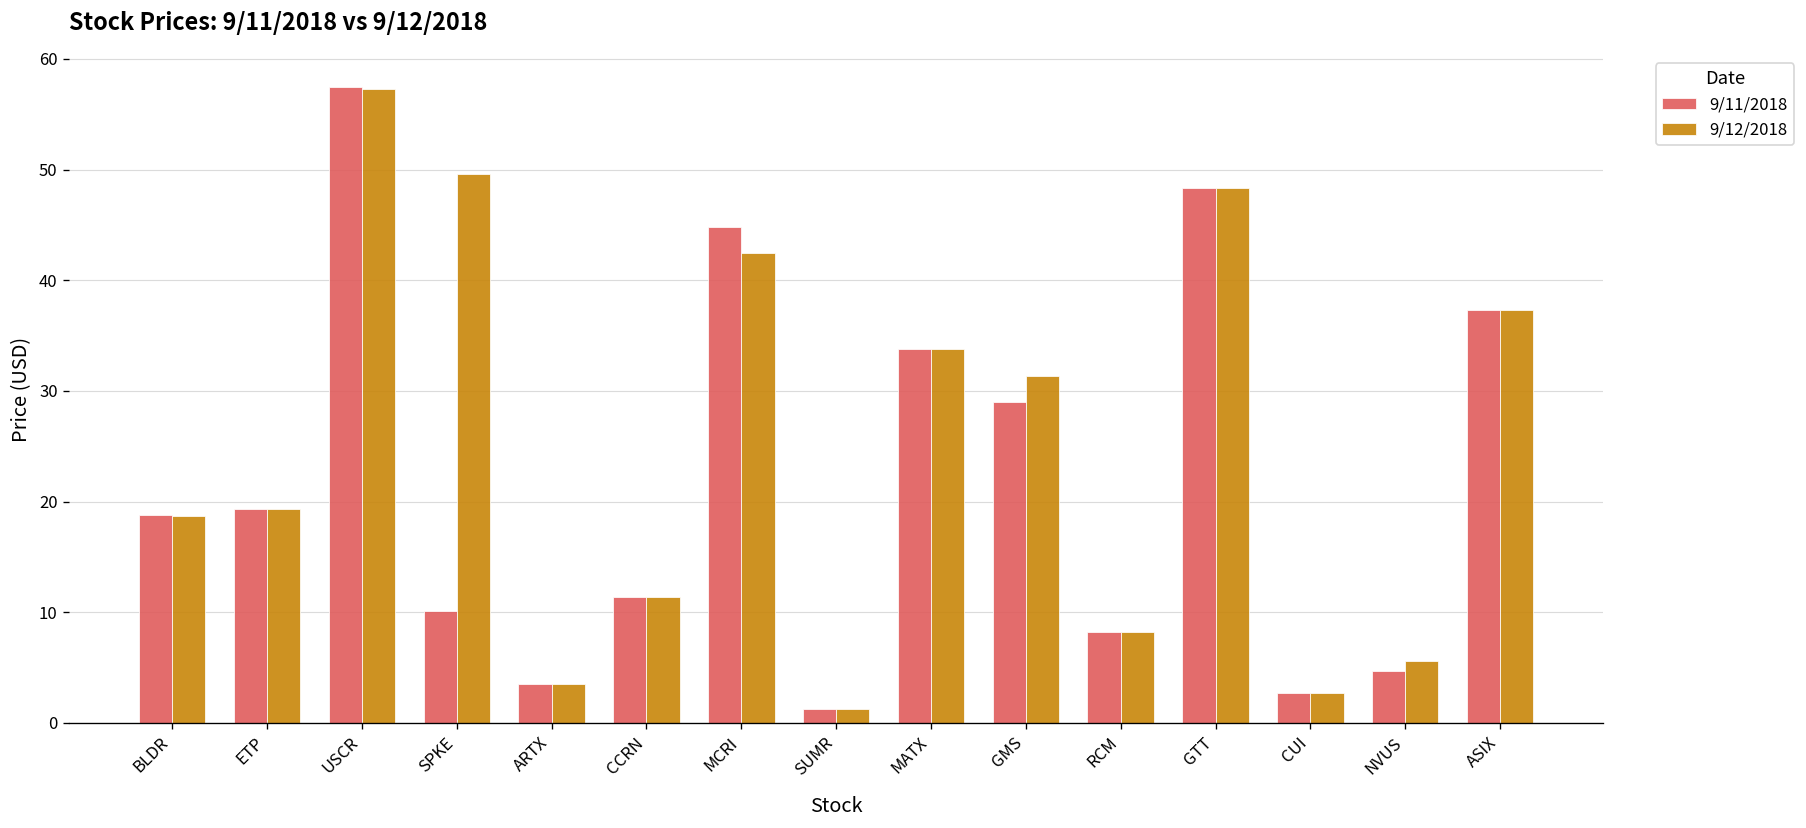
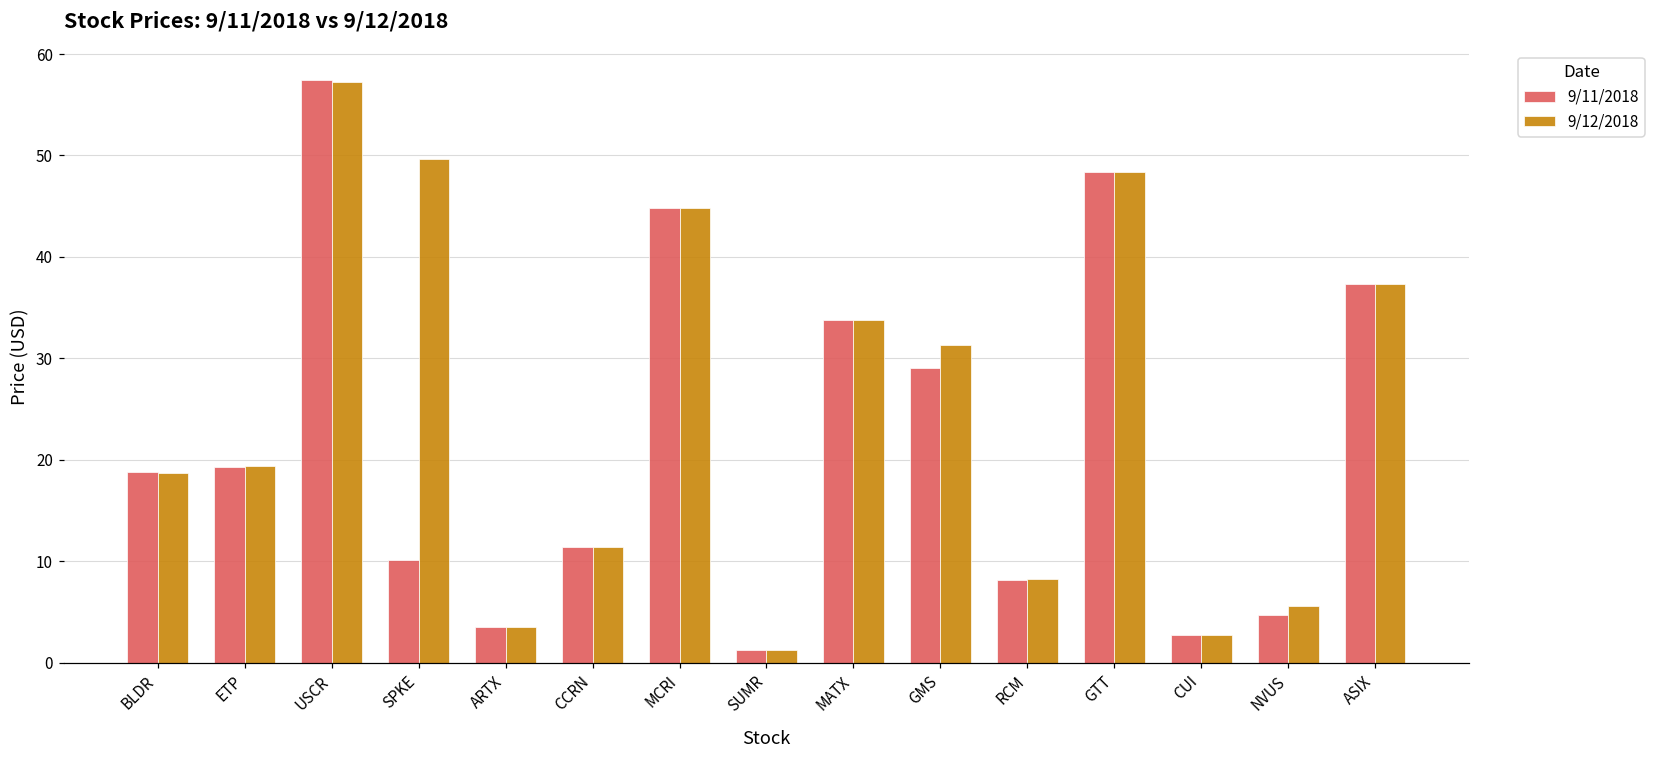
  {
    "9/11/2018": {
      "BLDR": 19,
      "ETP": 19,
      "USCR": 57,
      "SPKE": 10,
      "ARTX": 4,
      "CCRN": 11,
      "MCRI": 45,
      "SUMR": 1,
      "MATX": 34,
      "GMS": 29,
      "RCM": 8,
      "GTT": 48,
      "CUI": 3,
      "NVUS": 5,
      "ASIX": 37
    },
    "9/12/2018": {
      "BLDR": 19,
      "ETP": 19,
      "USCR": 57,
      "SPKE": 50,
      "ARTX": 4,
      "CCRN": 11,
-     "MCRI": 42,
+     "MCRI": 45,
      "SUMR": 1,
      "MATX": 34,
      "GMS": 31,
      "RCM": 8,
      "GTT": 48,
      "CUI": 3,
      "NVUS": 6,
      "ASIX": 37
    }
  }
